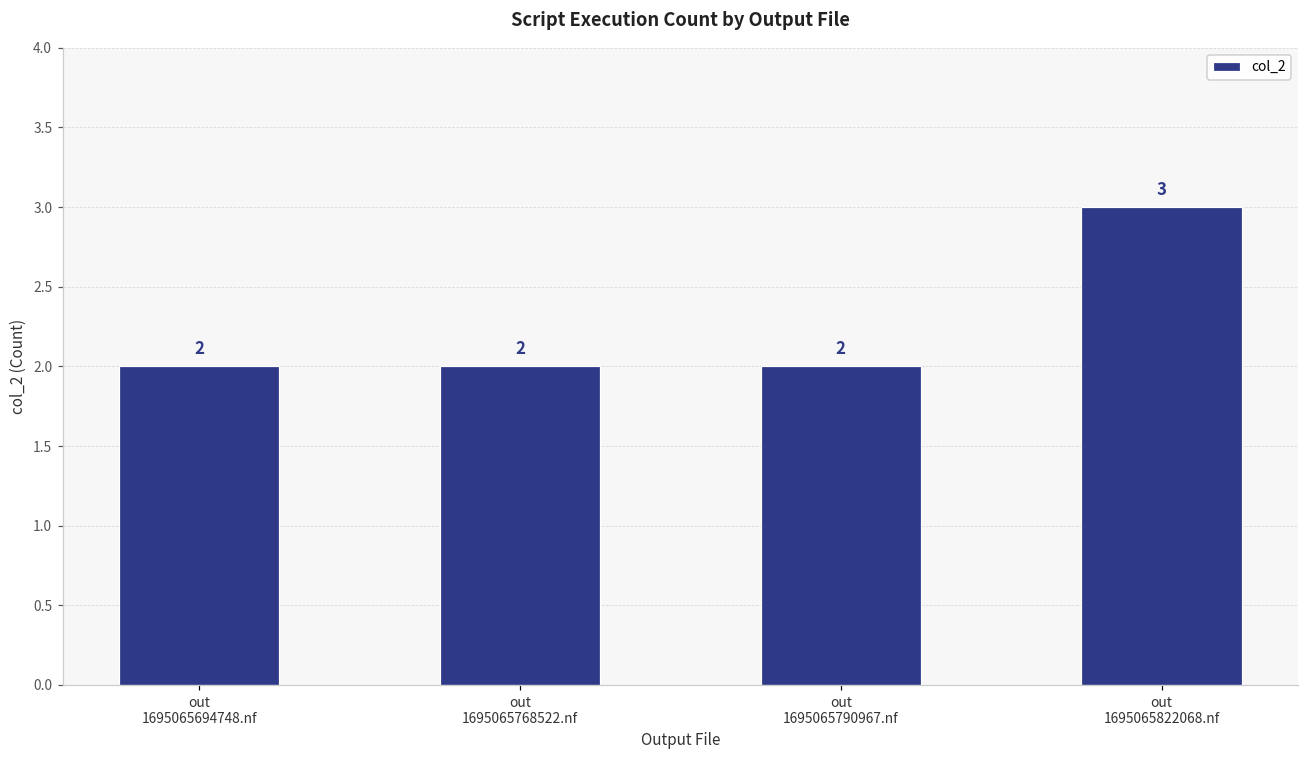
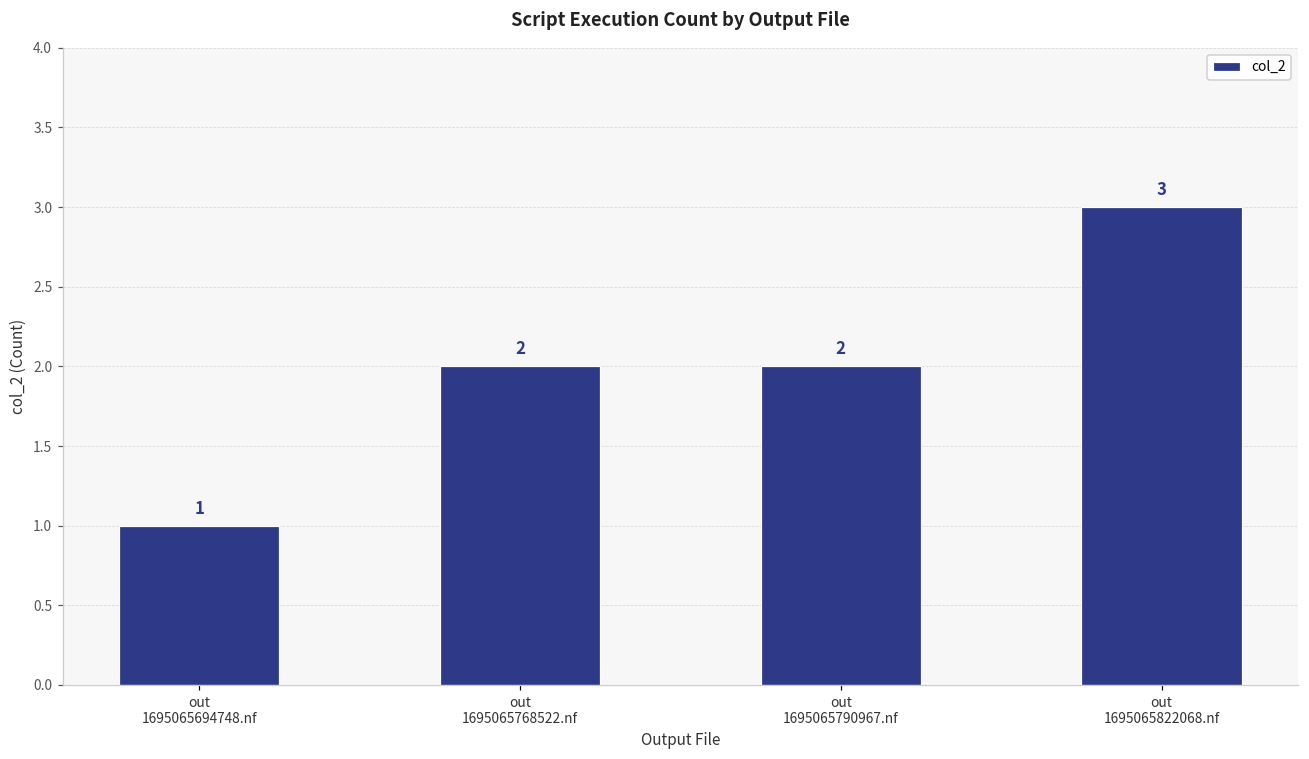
  {
-   "out 1695065694748.nf": 2,
+   "out 1695065694748.nf": 1,
    "out 1695065768522.nf": 2,
    "out 1695065790967.nf": 2,
    "out 1695065822068.nf": 3
  }
